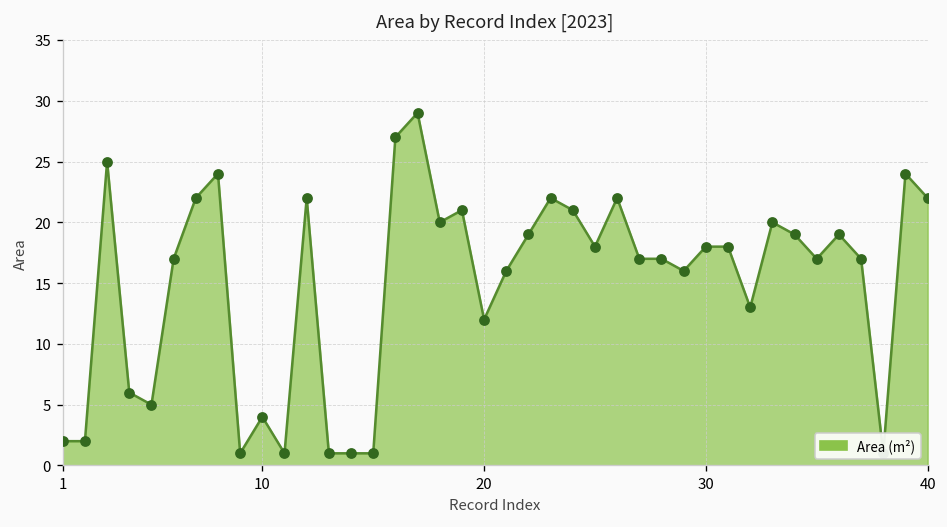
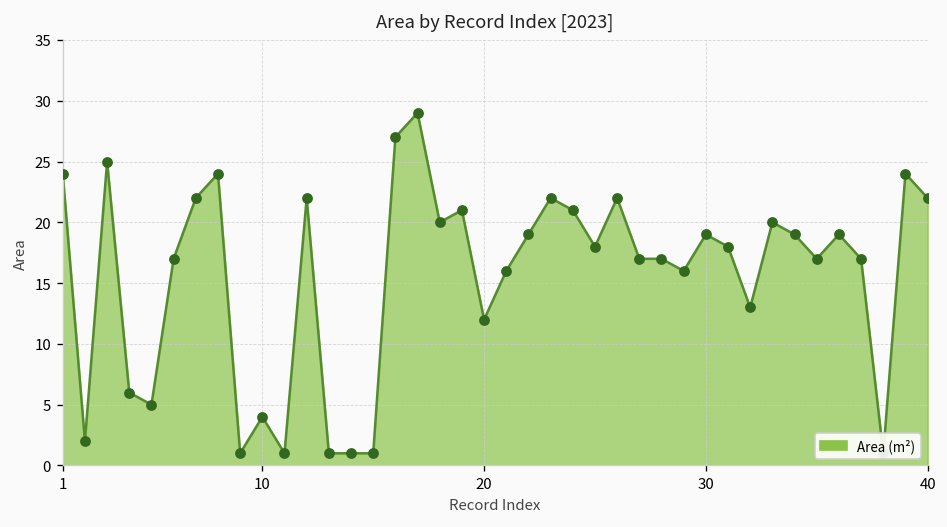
  {
-   "1": 2,
+   "1": 24,
    "10": 4,
    "20": 12,
-   "30": 18,
+   "30": 19,
    "40": 22
  }
